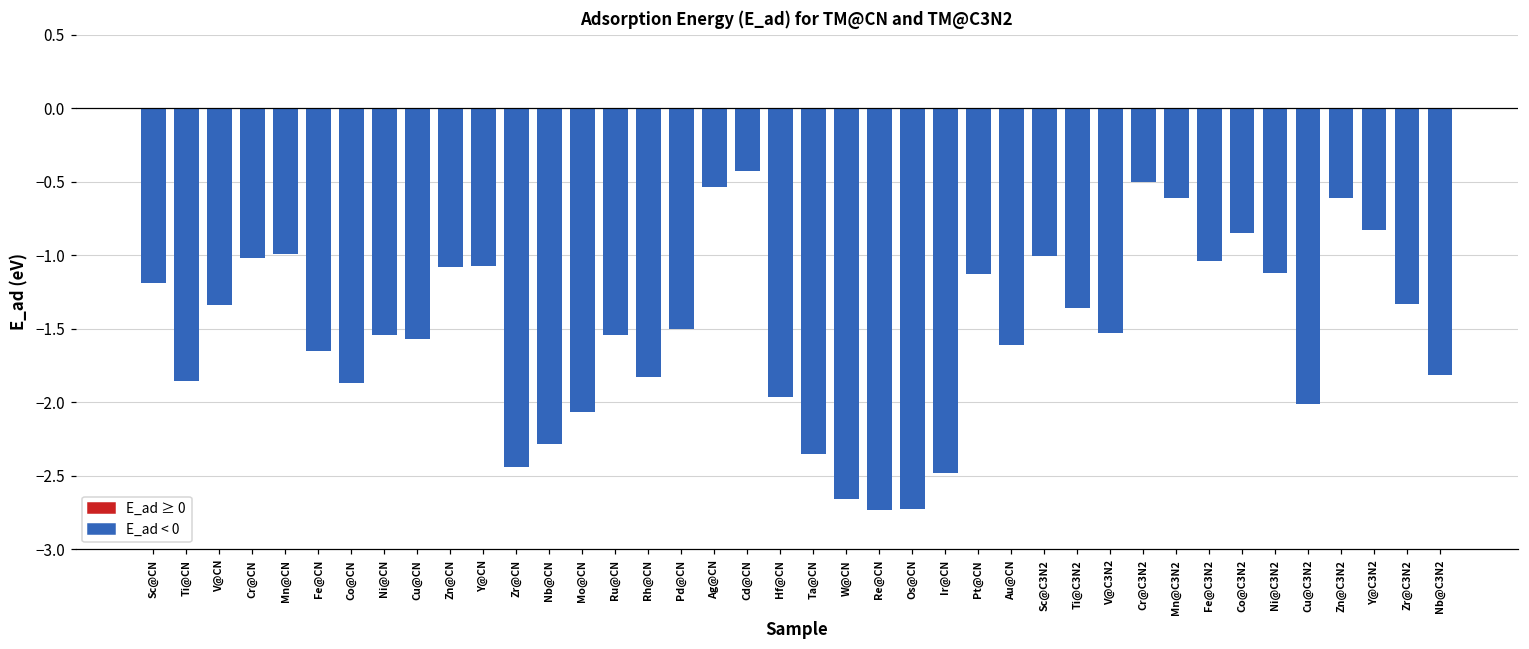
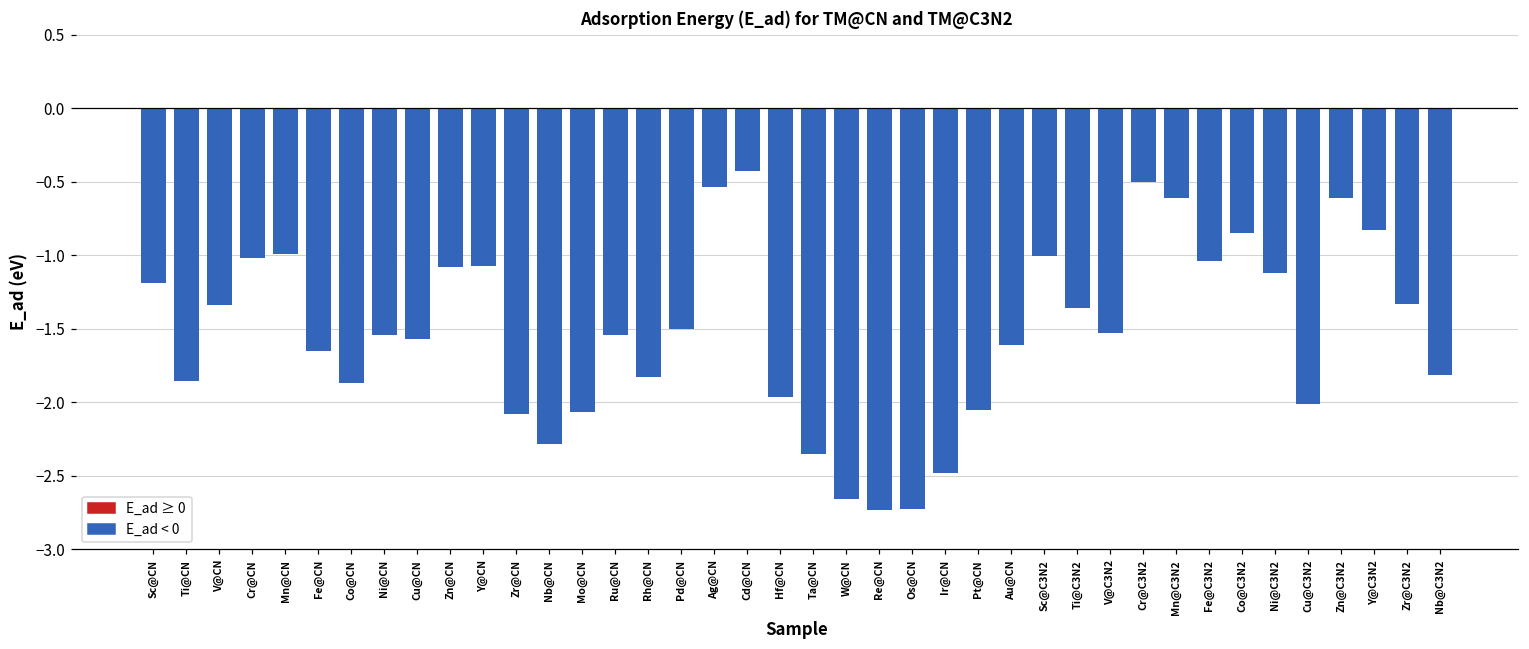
  {
    "Sc@CN": -1.19,
    "Ti@CN": -1.86,
    "V@CN": -1.34,
    "Cr@CN": -1.02,
    "Mn@CN": -0.99,
    "Fe@CN": -1.65,
    "Co@CN": -1.87,
    "Ni@CN": -1.54,
    "Cu@CN": -1.57,
    "Zn@CN": -1.08,
    "Y@CN": -1.07,
-   "Zr@CN": -2.44,
+   "Zr@CN": -2.08,
    "Nb@CN": -2.28,
    "Mo@CN": -2.06,
    "Ru@CN": -1.54,
    "Rh@CN": -1.83,
    "Pd@CN": -1.50,
    "Ag@CN": -0.53,
    "Cd@CN": -0.43,
    "Hf@CN": -1.97,
    "Ta@CN": -2.35,
    "W@CN": -2.66,
    "Re@CN": -2.73,
    "Os@CN": -2.72,
    "Ir@CN": -2.48,
-   "Pt@CN": -1.13,
+   "Pt@CN": -2.05,
    "Au@CN": -1.61,
    "Sc@C3N2": -1.01,
    "Ti@C3N2": -1.36,
    "V@C3N2": -1.53,
    "Cr@C3N2": -0.51,
    "Mn@C3N2": -0.61,
    "Fe@C3N2": -1.04,
    "Co@C3N2": -0.85,
    "Ni@C3N2": -1.12,
    "Cu@C3N2": -2.01,
    "Zn@C3N2": -0.61,
    "Y@C3N2": -0.83,
    "Zr@C3N2": -1.33,
    "Nb@C3N2": -1.81
  }
